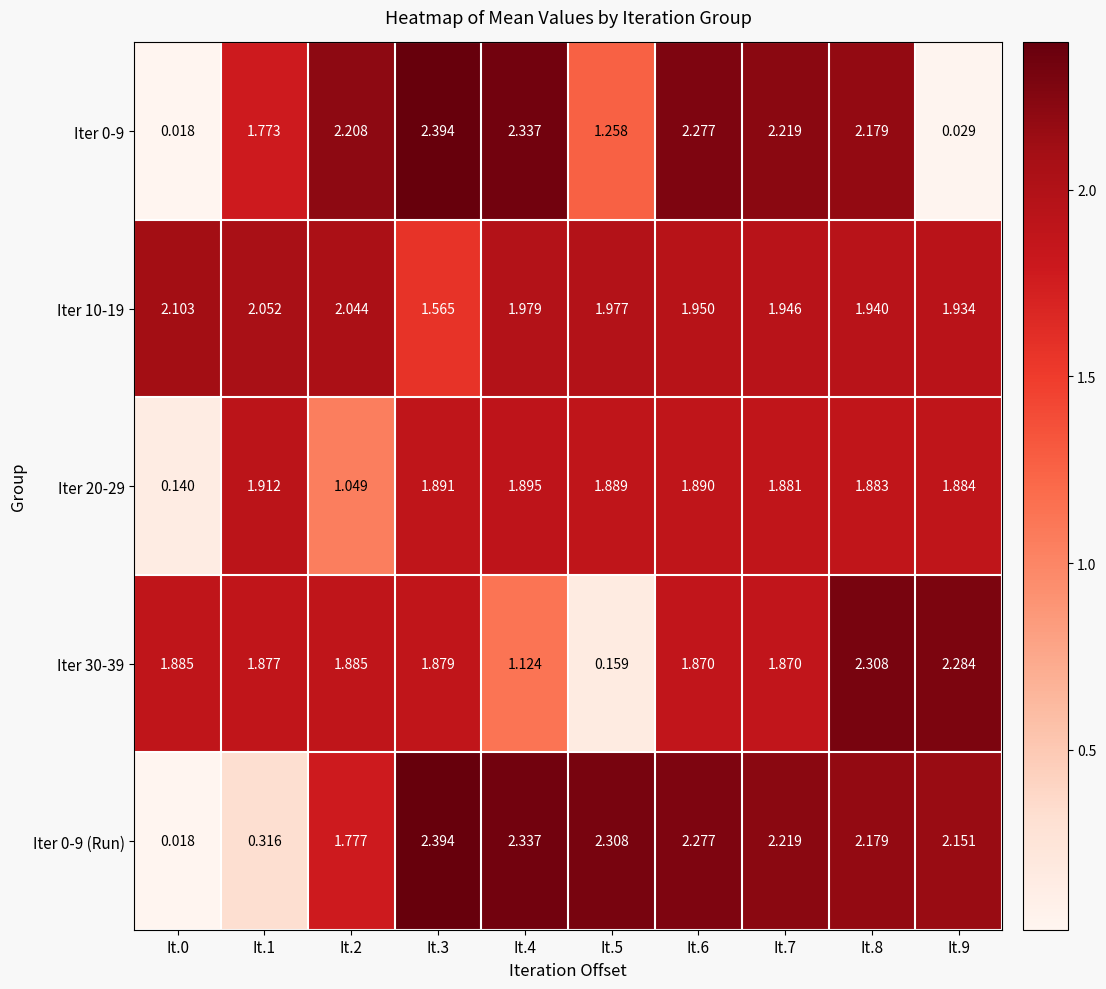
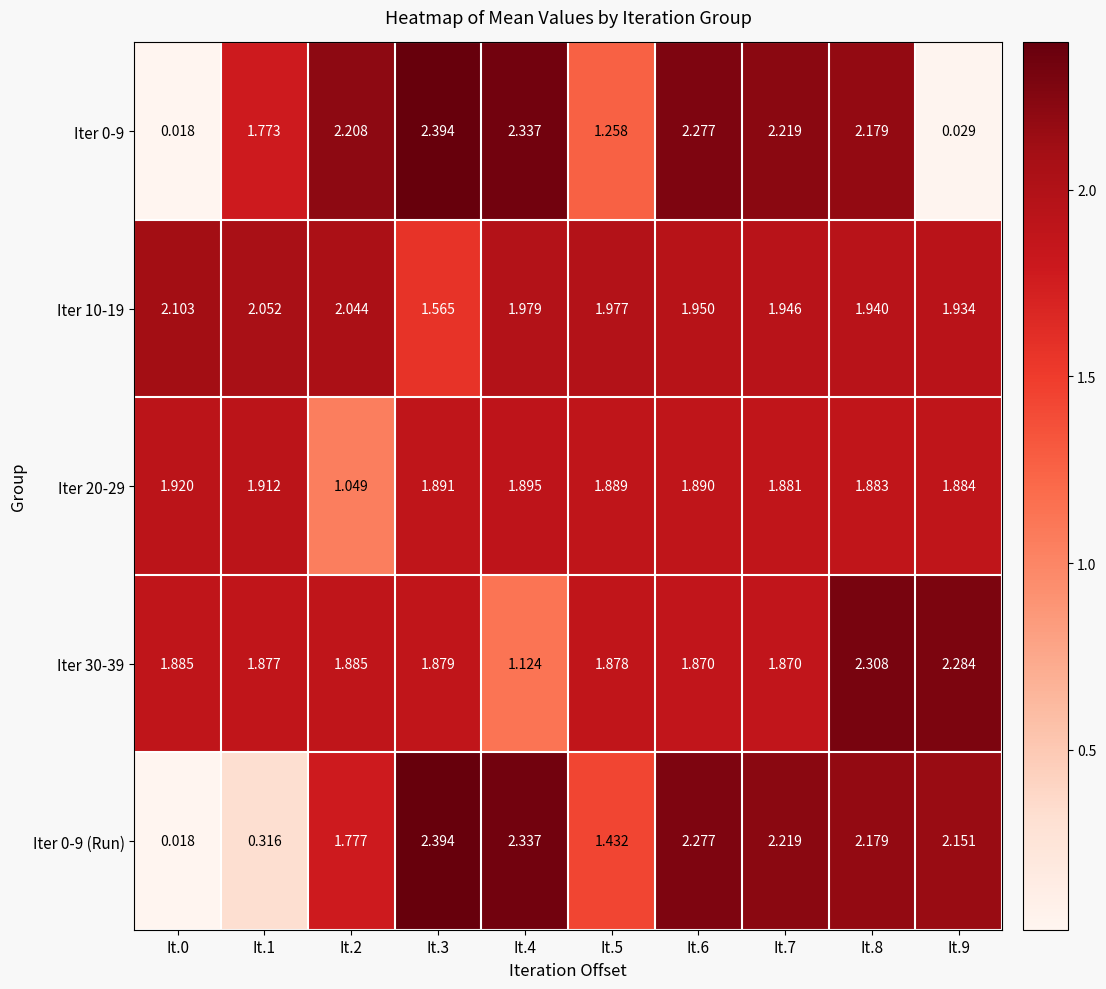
  {
    "Iter 0-9": {
      "It.0": 0.018,
      "It.1": 1.773,
      "It.2": 2.208,
      "It.3": 2.394,
      "It.4": 2.337,
      "It.5": 1.258,
      "It.6": 2.277,
      "It.7": 2.219,
      "It.8": 2.179,
      "It.9": 0.029
    },
    "Iter 10-19": {
      "It.0": 2.103,
      "It.1": 2.052,
      "It.2": 2.044,
      "It.3": 1.565,
      "It.4": 1.979,
      "It.5": 1.977,
      "It.6": 1.950,
      "It.7": 1.946,
      "It.8": 1.940,
      "It.9": 1.934
    },
    "Iter 20-29": {
-     "It.0": 0.140,
+     "It.0": 1.920,
      "It.1": 1.912,
      "It.2": 1.049,
      "It.3": 1.891,
      "It.4": 1.895,
      "It.5": 1.889,
      "It.6": 1.890,
      "It.7": 1.881,
      "It.8": 1.883,
      "It.9": 1.884
    },
    "Iter 30-39": {
      "It.0": 1.885,
      "It.1": 1.877,
      "It.2": 1.885,
      "It.3": 1.879,
      "It.4": 1.124,
-     "It.5": 0.159,
+     "It.5": 1.878,
      "It.6": 1.870,
      "It.7": 1.870,
      "It.8": 2.308,
      "It.9": 2.284
    },
    "Iter 0-9 (Run)": {
      "It.0": 0.018,
      "It.1": 0.316,
      "It.2": 1.777,
      "It.3": 2.394,
      "It.4": 2.337,
-     "It.5": 2.308,
+     "It.5": 1.432,
      "It.6": 2.277,
      "It.7": 2.219,
      "It.8": 2.179,
      "It.9": 2.151
    }
  }
